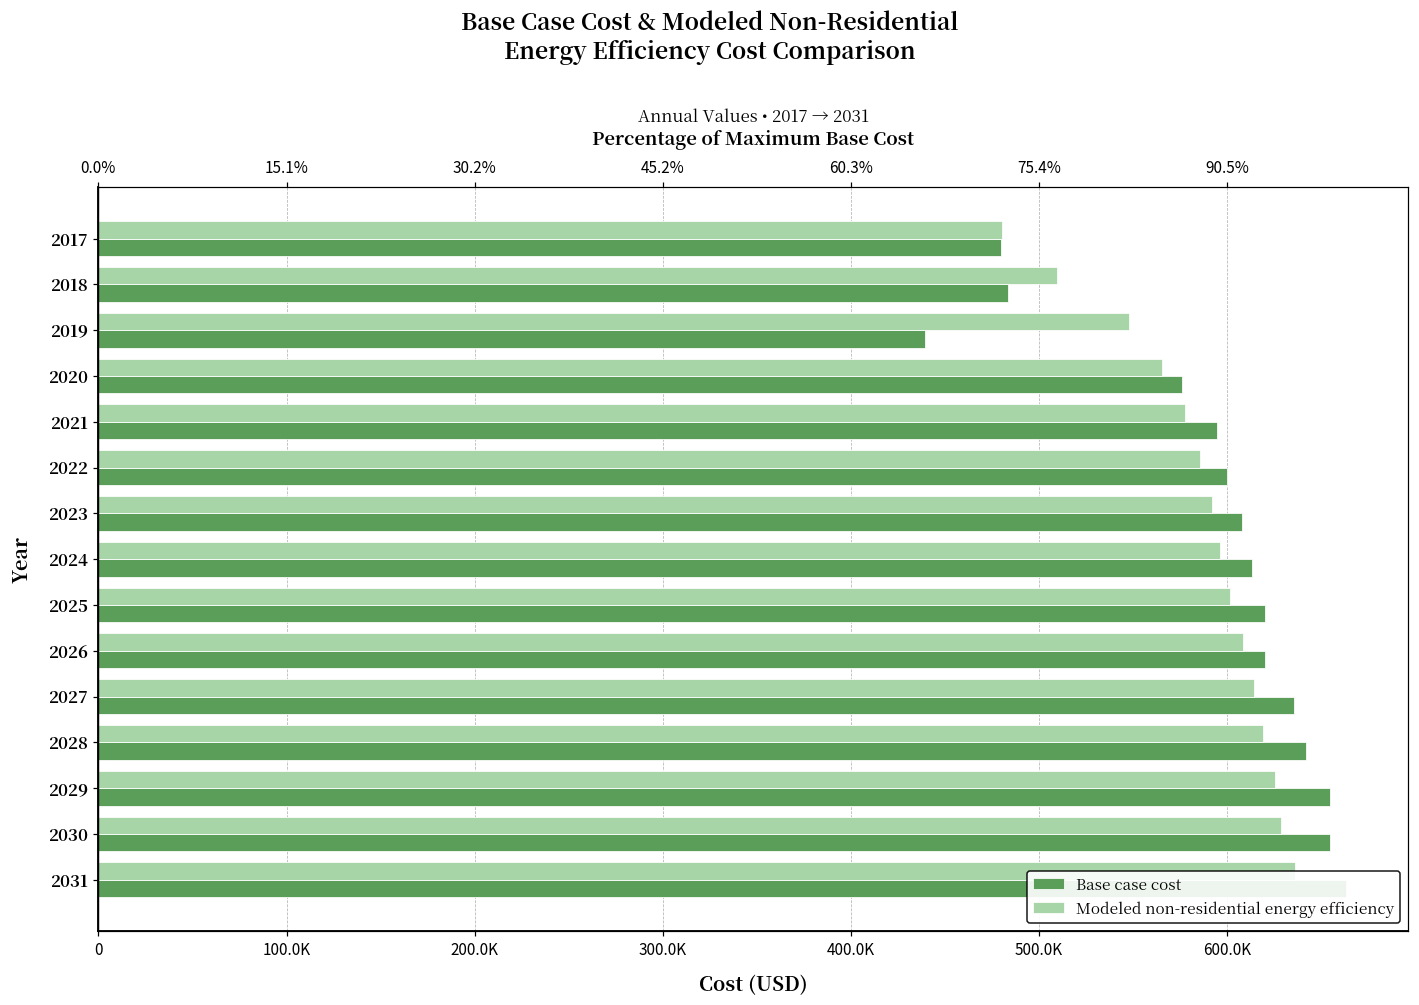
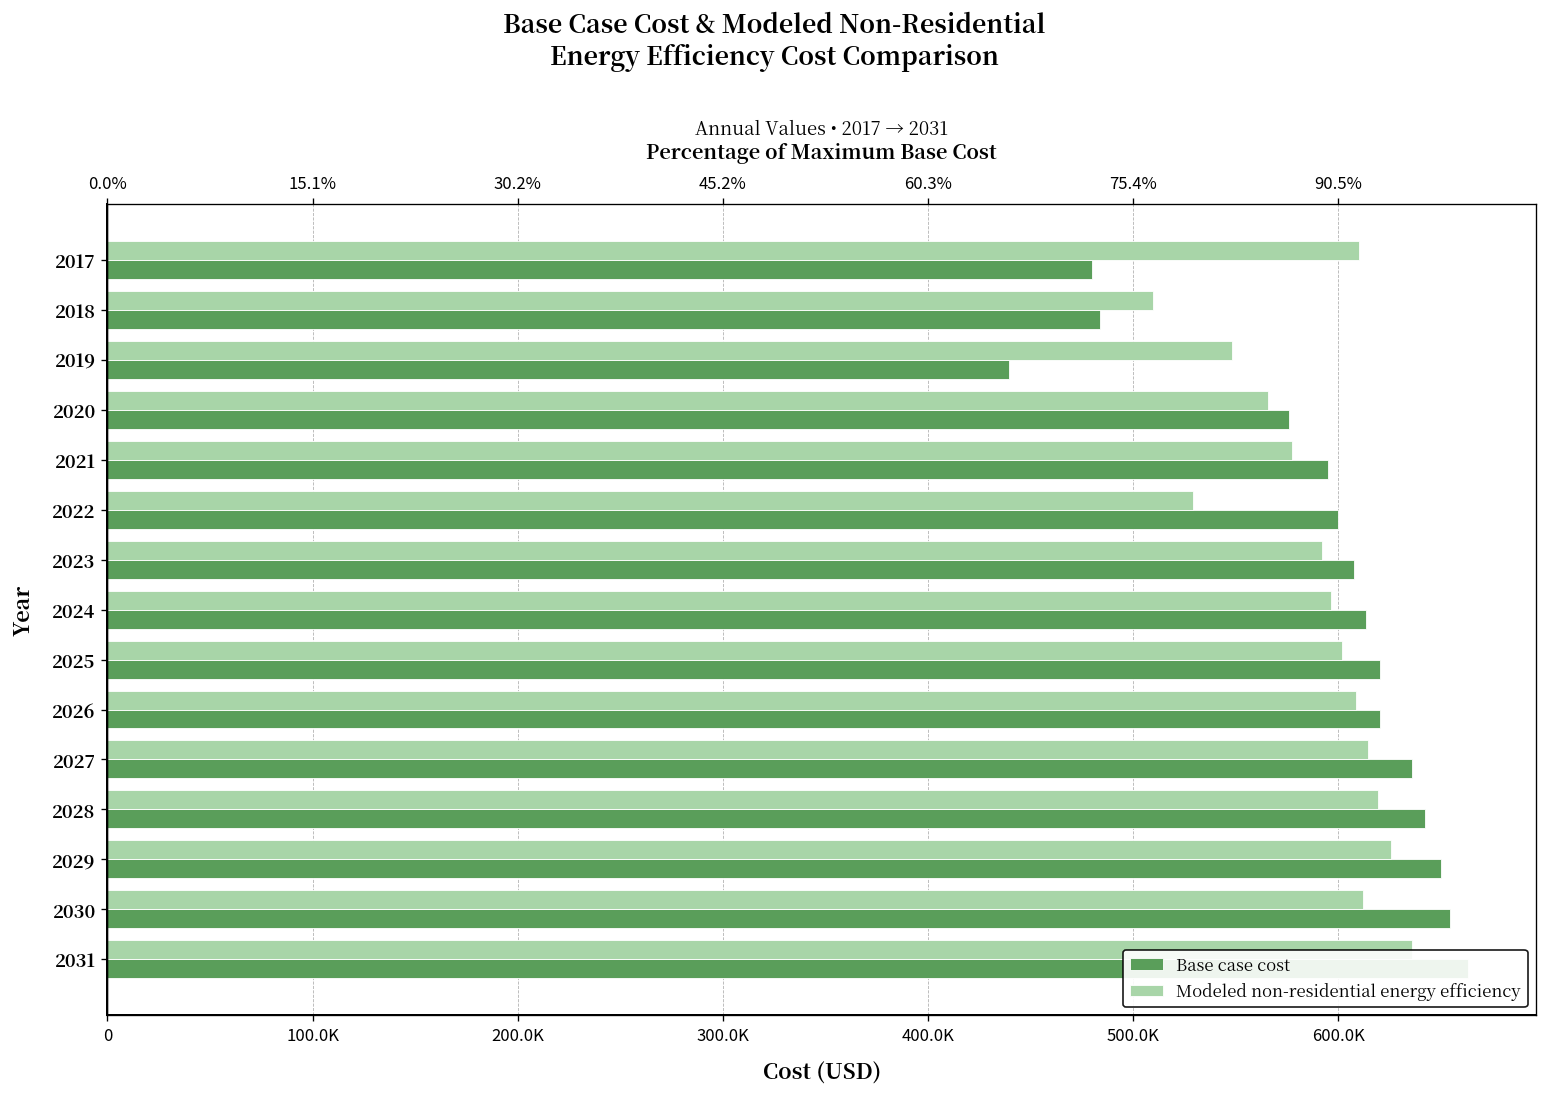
  {
    "Base case cost": {
      "2017": 480000,
      "2018": 484000,
      "2019": 439000,
      "2020": 576000,
      "2021": 595000,
      "2022": 600000,
      "2023": 608000,
      "2024": 613000,
      "2025": 620000,
      "2026": 620000,
      "2027": 636000,
      "2028": 642000,
-     "2029": 655000,
+     "2029": 650000,
      "2030": 655000
    },
    "Modeled non-residential energy efficiency": {
-     "2017": 481000,
+     "2017": 610000,
      "2018": 510000,
      "2019": 548000,
      "2020": 566000,
      "2021": 578000,
-     "2022": 586000,
+     "2022": 529000,
      "2023": 592000,
      "2024": 596000,
      "2025": 602000,
      "2026": 609000,
      "2027": 614000,
      "2028": 619000,
      "2029": 625000,
-     "2030": 629000
+     "2030": 612000
    }
  }
